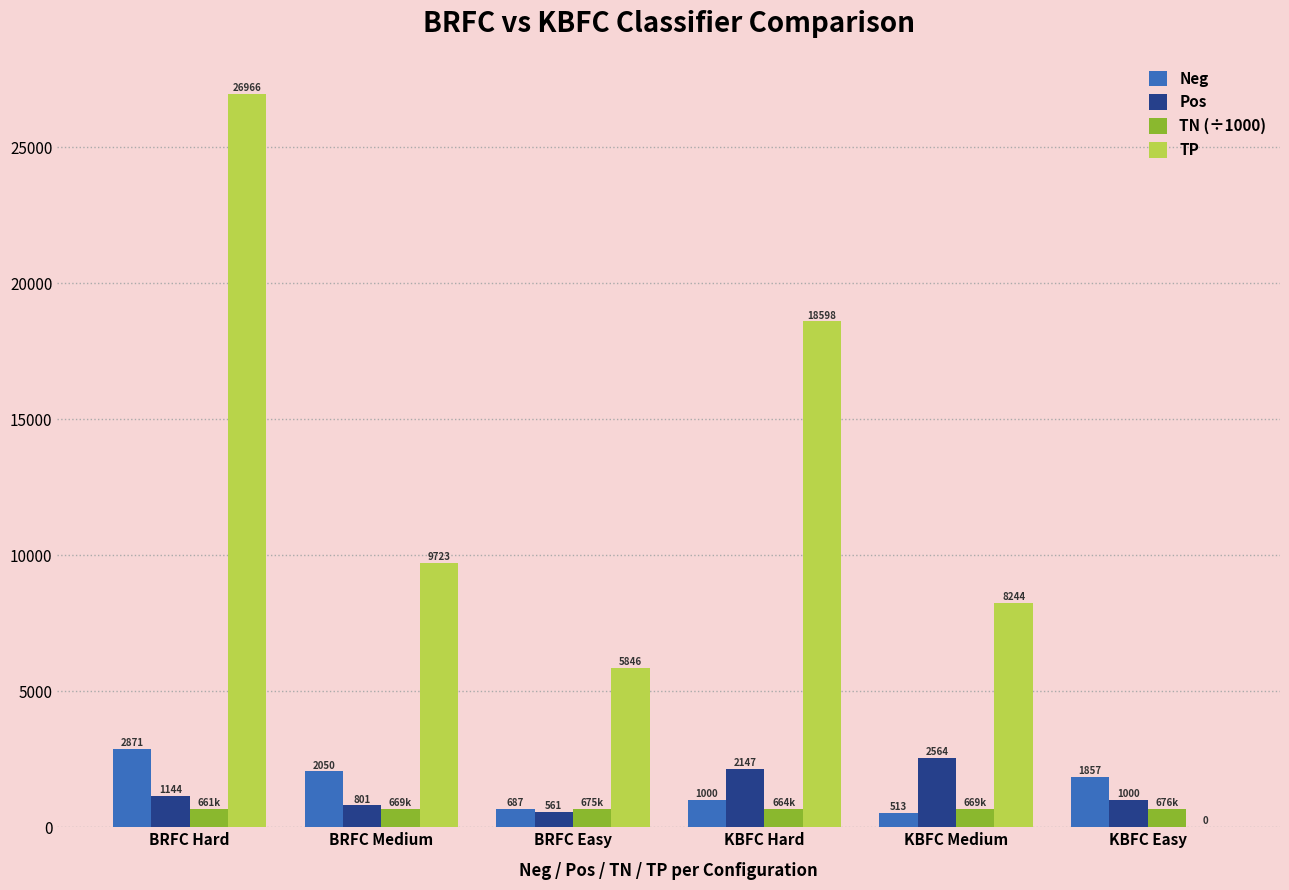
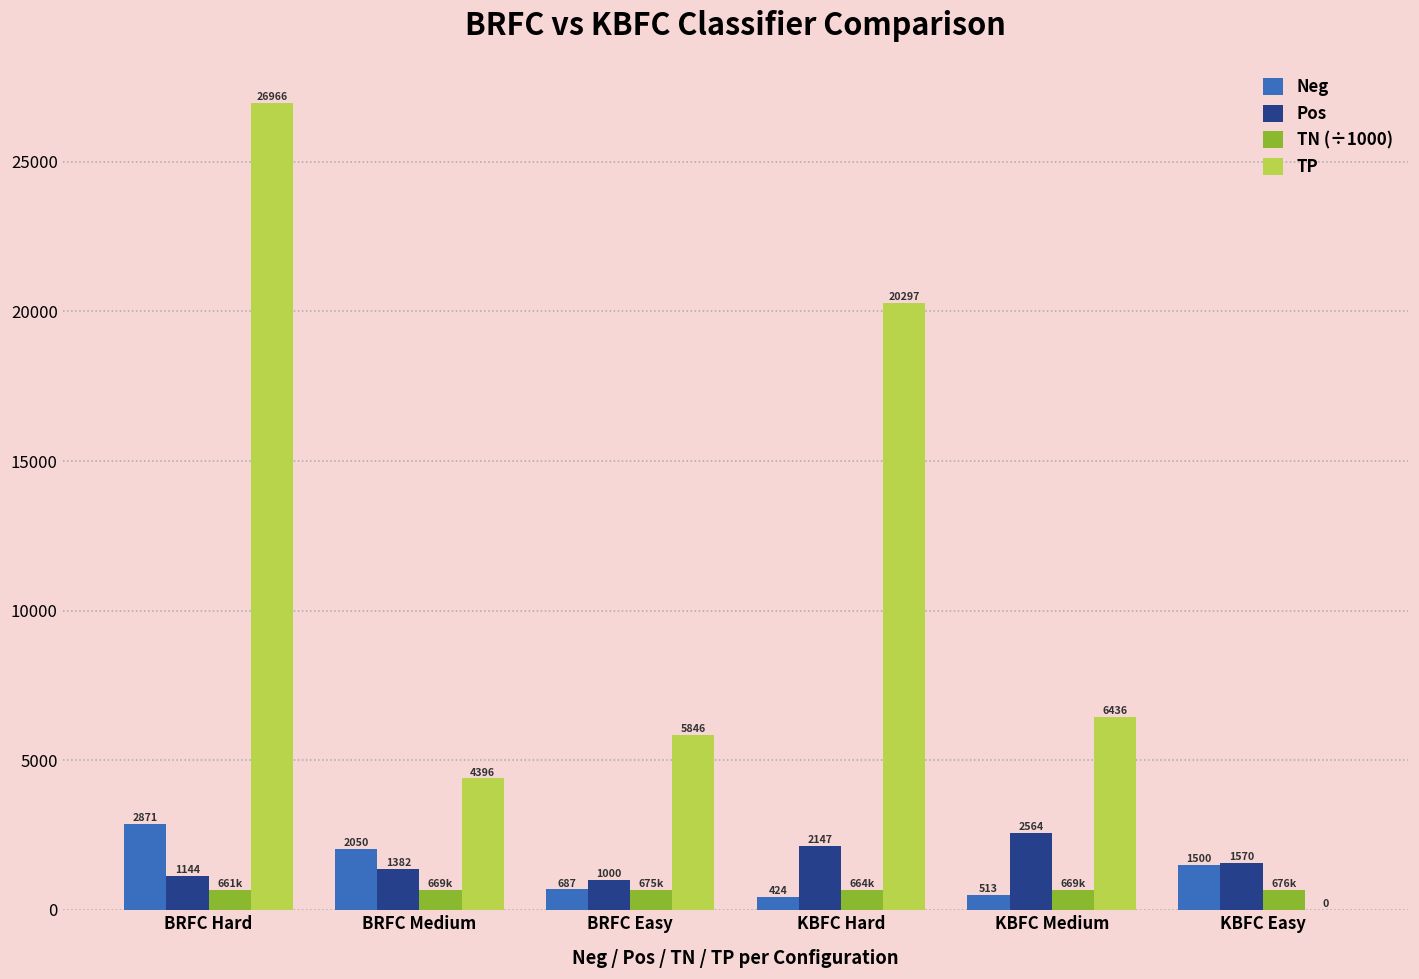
  {
    "Neg": {
      "BRFC Hard": "2871",
      "BRFC Medium": "2050",
      "BRFC Easy": "687",
-     "KBFC Hard": "1000",
+     "KBFC Hard": "424",
      "KBFC Medium": "513",
-     "KBFC Easy": "1857"
+     "KBFC Easy": "1500"
    },
    "Pos": {
      "BRFC Hard": "1144",
-     "BRFC Medium": "801",
-     "BRFC Easy": "561",
+     "BRFC Medium": "1382",
+     "BRFC Easy": "1000",
      "KBFC Hard": "2147",
      "KBFC Medium": "2564",
-     "KBFC Easy": "1000"
+     "KBFC Easy": "1570"
    },
    "TN (÷1000)": {
      "BRFC Hard": "661k",
      "BRFC Medium": "669k",
      "BRFC Easy": "675k",
      "KBFC Hard": "664k",
      "KBFC Medium": "669k",
      "KBFC Easy": "676k"
    },
    "TP": {
      "BRFC Hard": "26966",
-     "BRFC Medium": "9723",
+     "BRFC Medium": "4396",
      "BRFC Easy": "5846",
-     "KBFC Hard": "18598",
-     "KBFC Medium": "8244",
+     "KBFC Hard": "20297",
+     "KBFC Medium": "6436",
      "KBFC Easy": "0"
    }
  }
